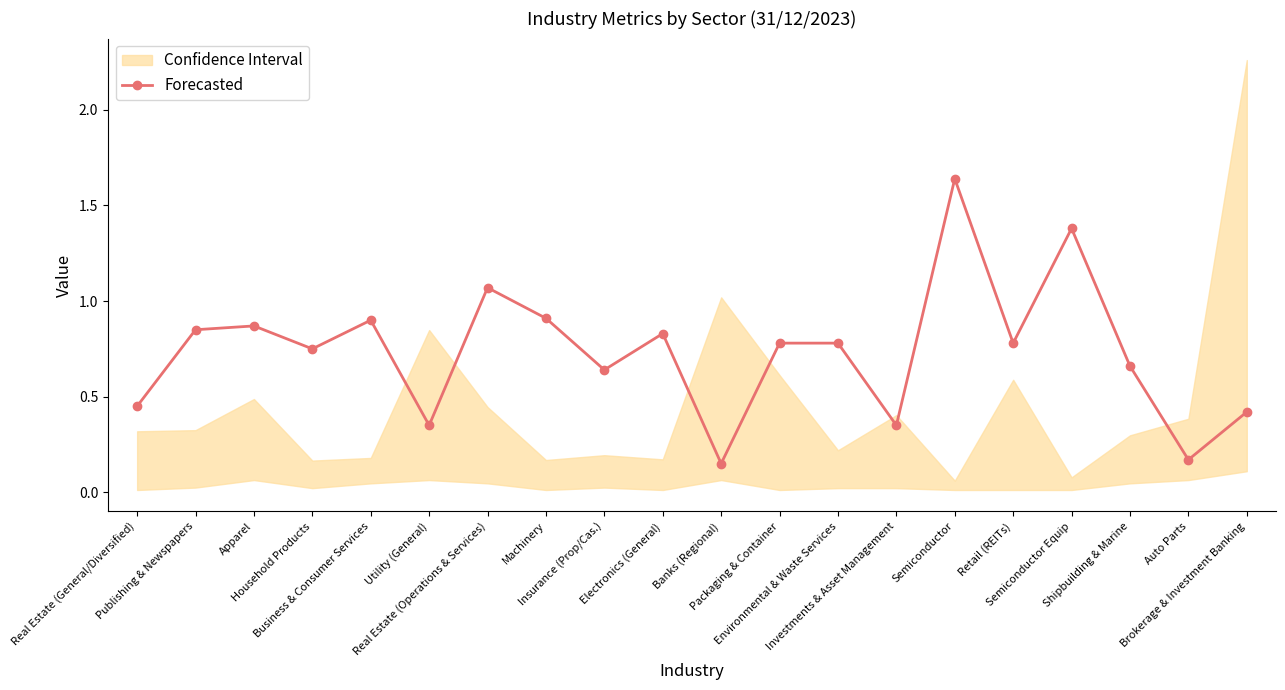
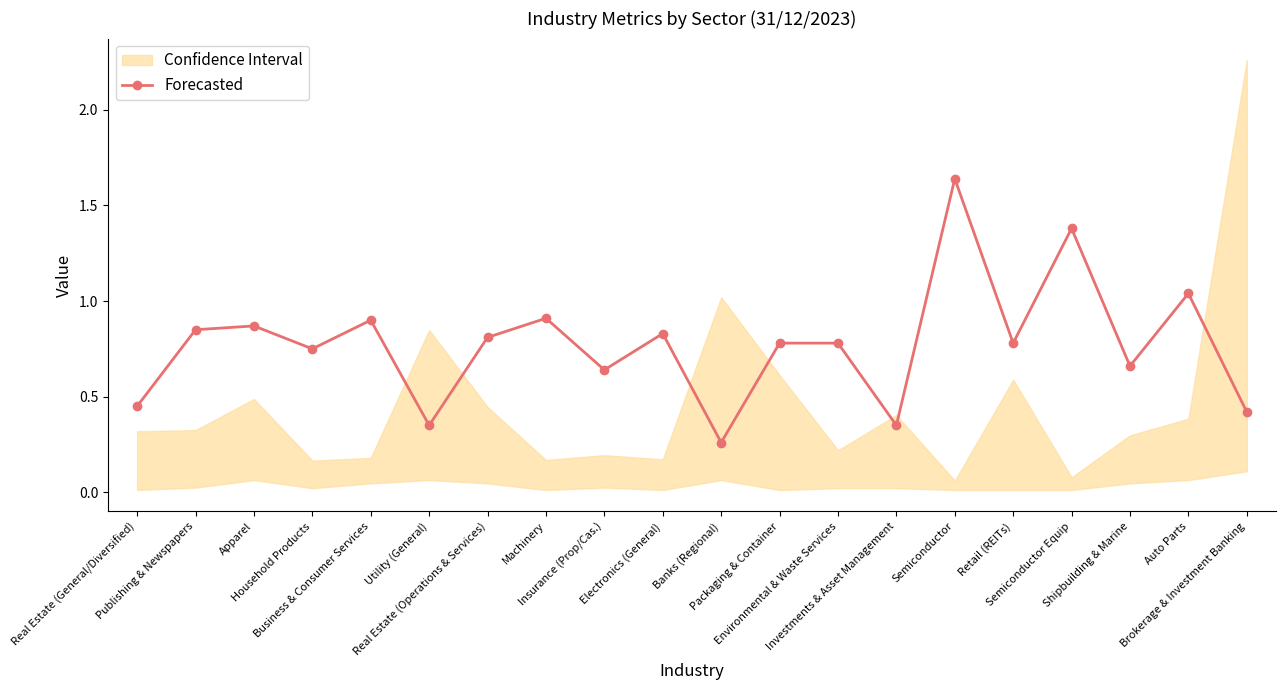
  {
    "Forecasted": {
      "Real Estate (General/Diversified)": 0.45,
      "Publishing & Newspapers": 0.85,
      "Apparel": 0.87,
      "Household Products": 0.75,
      "Business & Consumer Services": 0.90,
      "Utility (General)": 0.35,
-     "Real Estate (Operations & Services)": 1.07,
+     "Real Estate (Operations & Services)": 0.81,
      "Machinery": 0.91,
      "Insurance (Prop/Cas.)": 0.64,
      "Electronics (General)": 0.83,
-     "Banks (Regional)": 0.15,
+     "Banks (Regional)": 0.26,
      "Packaging & Container": 0.78,
      "Environmental & Waste Services": 0.78,
      "Investments & Asset Management": 0.35,
      "Semiconductor": 1.64,
      "Retail (REITs)": 0.78,
      "Semiconductor Equip": 1.38,
      "Shipbuilding & Marine": 0.66,
-     "Auto Parts": 0.17,
+     "Auto Parts": 1.04,
      "Brokerage & Investment Banking": 0.42
    }
  }
